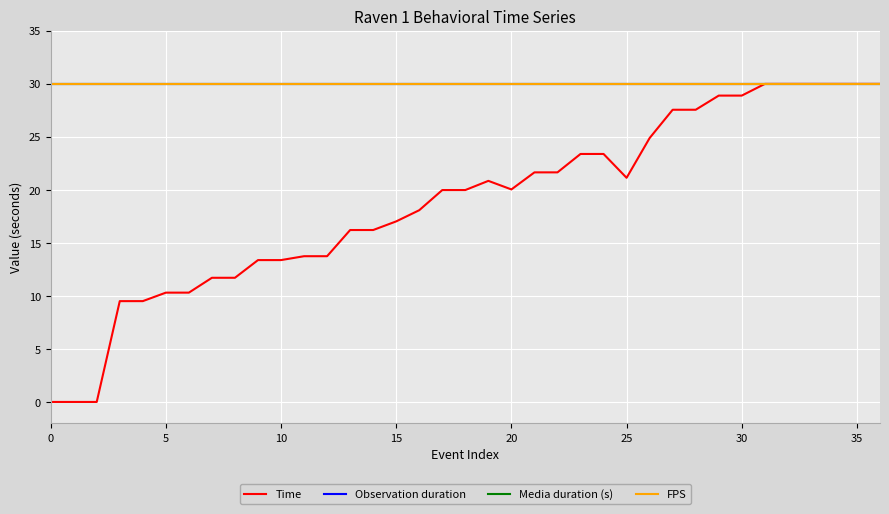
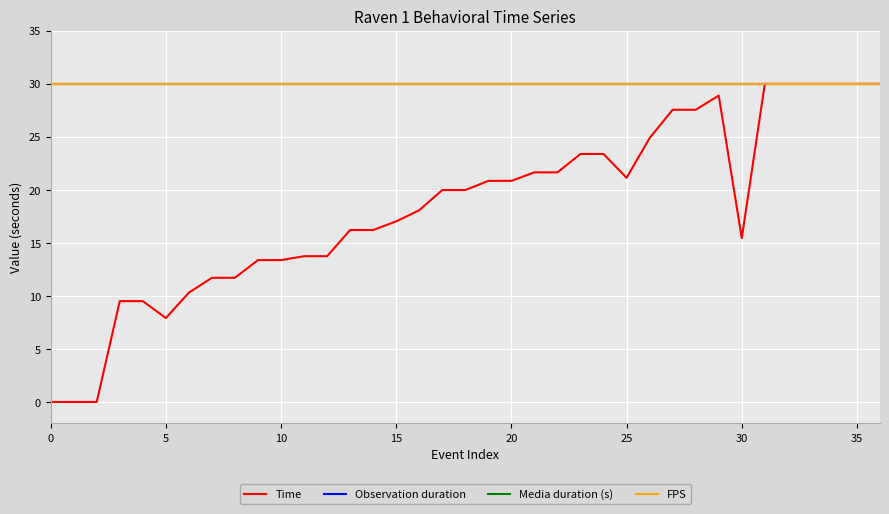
  {
    "Time": {
      "0": 0.0,
-     "5": 10.3,
+     "5": 7.9,
      "10": 13.4,
      "15": 17.0,
-     "20": 20.0,
+     "20": 20.8,
      "25": 21.1,
-     "30": 28.9
+     "30": 15.4
    }
  }
